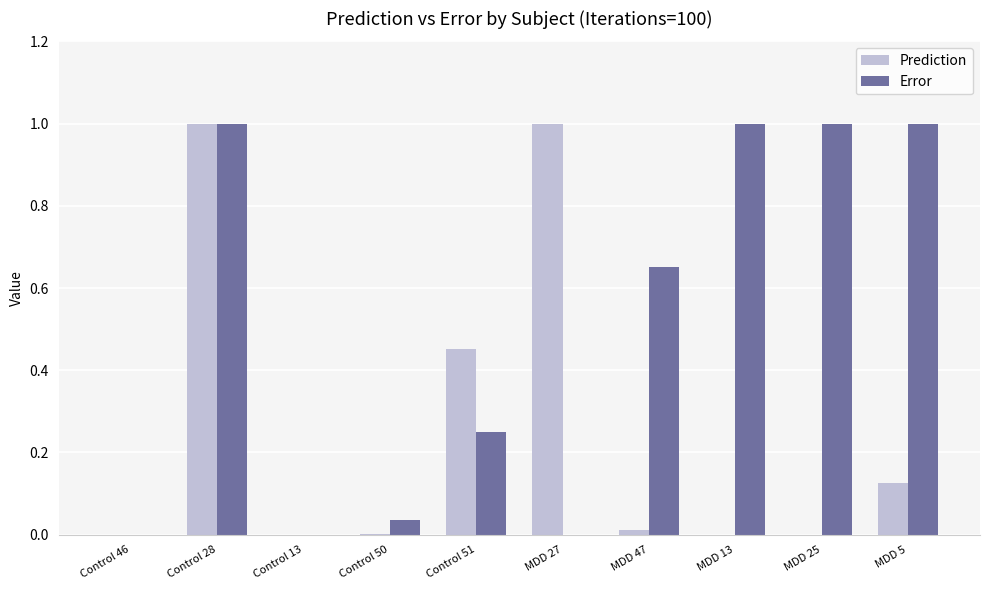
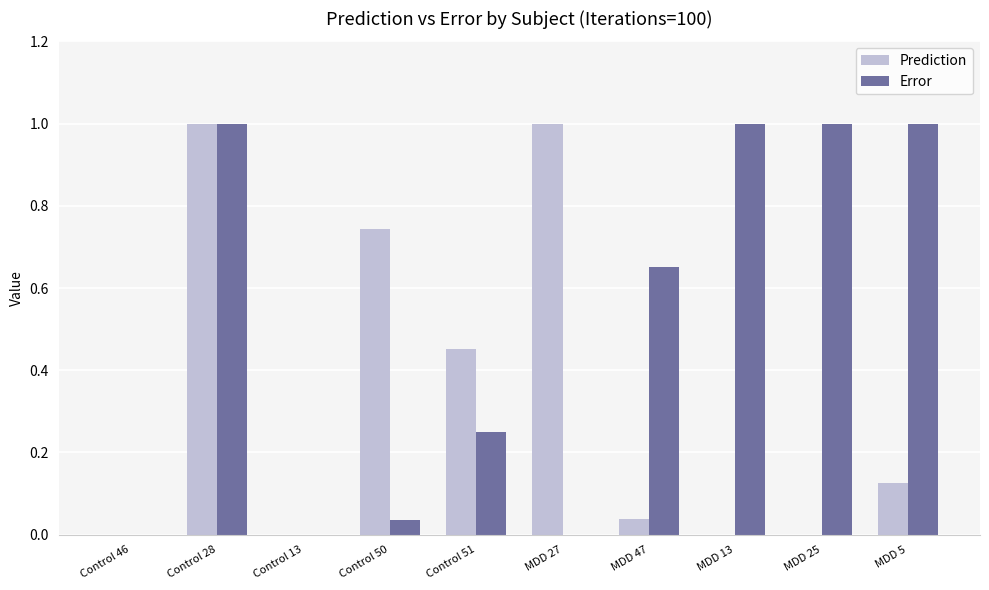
  {
    "Prediction": {
      "Control 28": 1.00,
-     "Control 50": 0.00,
+     "Control 50": 0.74,
      "Control 51": 0.45,
      "MDD 27": 1.00,
-     "MDD 47": 0.01,
+     "MDD 47": 0.04,
      "MDD 5": 0.13
    },
    "Error": {
      "Control 28": 1.00,
      "Control 50": 0.04,
      "Control 51": 0.25,
      "MDD 47": 0.65,
      "MDD 13": 1.00,
      "MDD 25": 1.00,
      "MDD 5": 1.00
    }
  }
